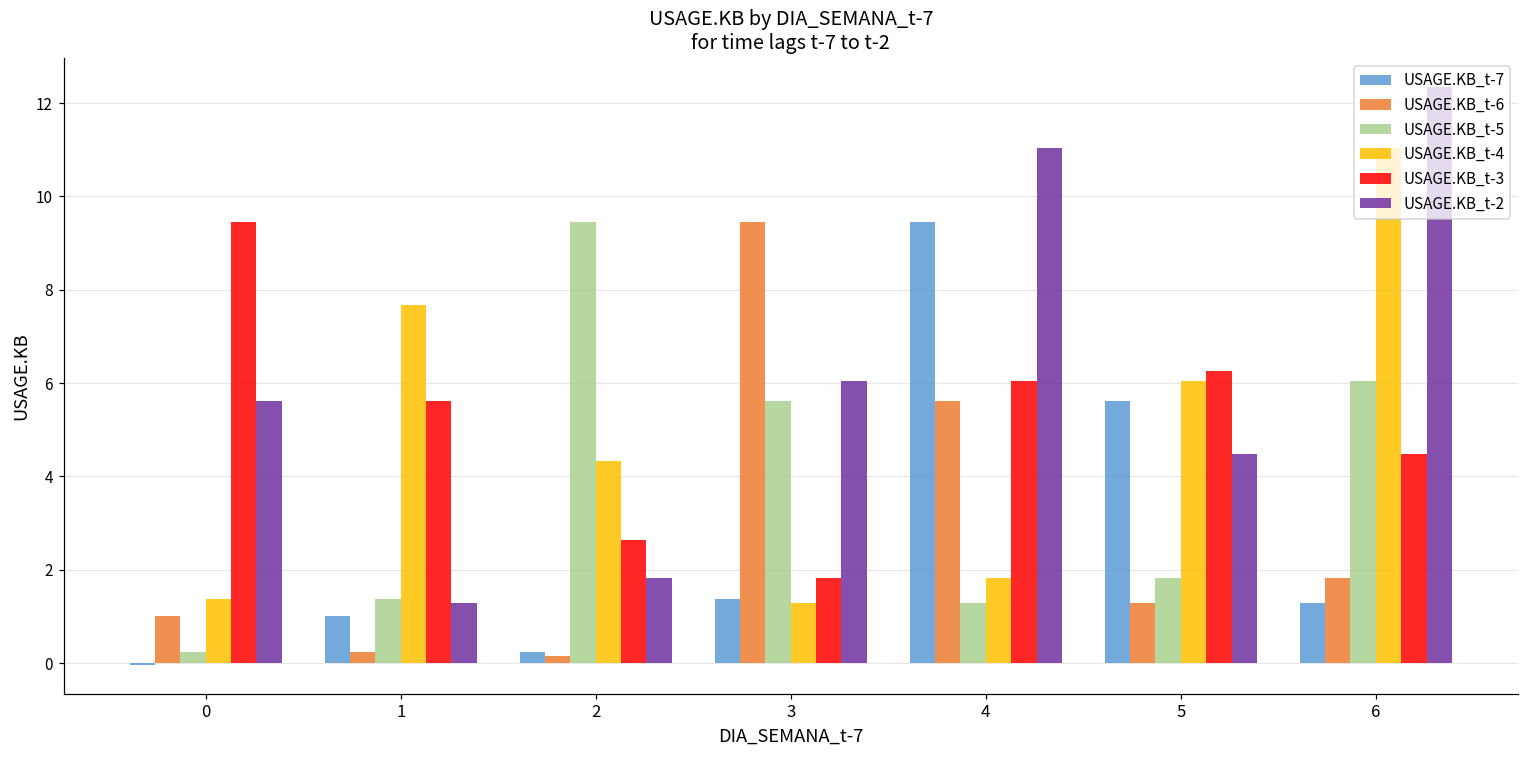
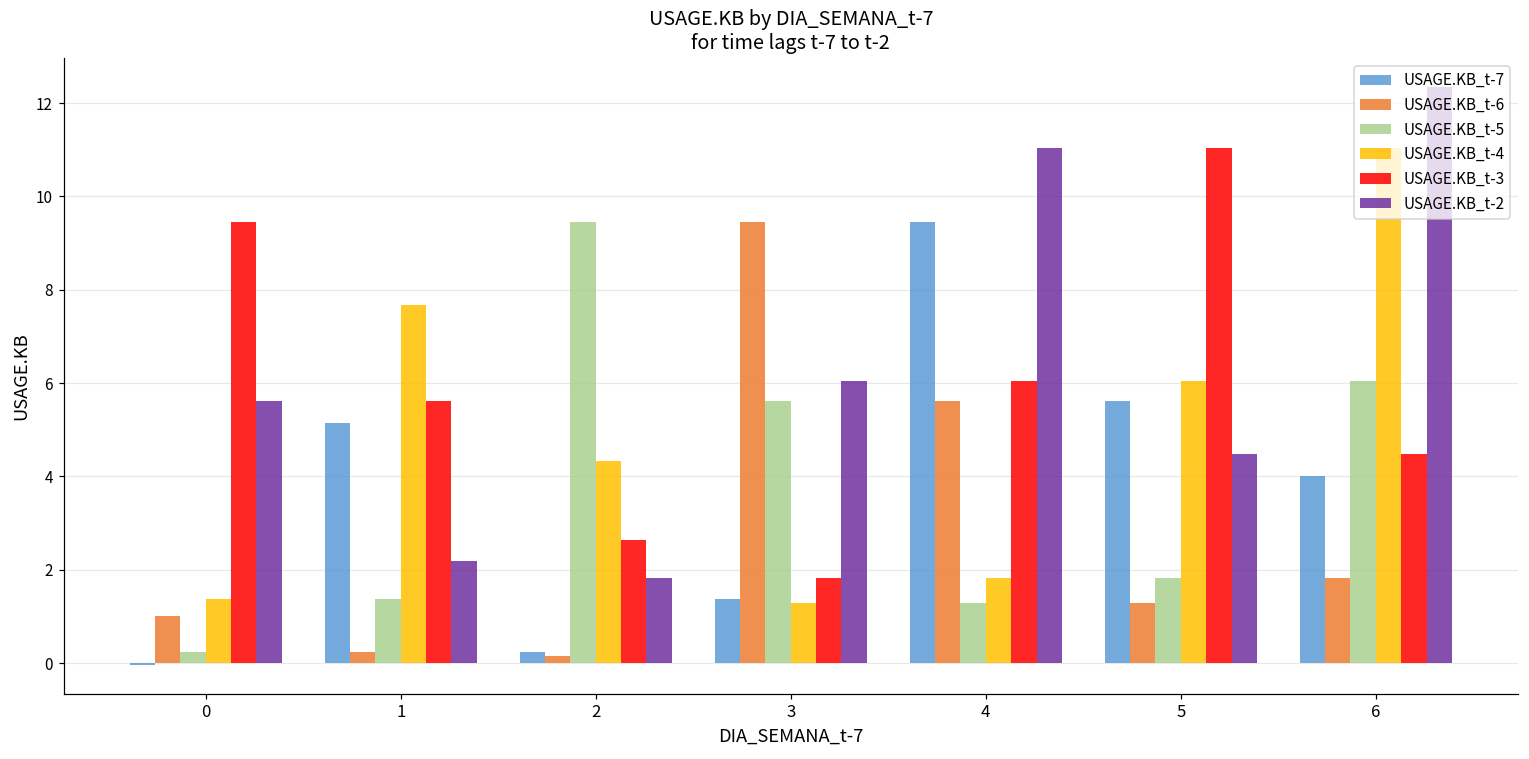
  {
    "USAGE.KB_t-7": {
-     "1": 1.0,
+     "1": 5.1,
      "2": 0.2,
      "3": 1.4,
      "4": 9.5,
      "5": 5.6,
-     "6": 1.3
+     "6": 4.0
    },
    "USAGE.KB_t-6": {
      "0": 1.0,
      "1": 0.2,
      "2": 0.1,
      "3": 9.5,
      "4": 5.6,
      "5": 1.3,
      "6": 1.8
    },
    "USAGE.KB_t-5": {
      "0": 0.2,
      "1": 1.4,
      "2": 9.5,
      "3": 5.6,
      "4": 1.3,
      "5": 1.8,
      "6": 6.0
    },
    "USAGE.KB_t-4": {
      "0": 1.4,
      "1": 7.7,
      "2": 4.3,
      "3": 1.3,
      "4": 1.8,
      "5": 6.0
    },
    "USAGE.KB_t-3": {
      "0": 9.5,
      "1": 5.6,
      "2": 2.6,
      "3": 1.8,
      "4": 6.0,
-     "5": 6.3,
+     "5": 11.0,
      "6": 4.5
    },
    "USAGE.KB_t-2": {
      "0": 5.6,
-     "1": 1.3,
+     "1": 2.2,
      "2": 1.8,
      "3": 6.0,
      "4": 11.0,
      "5": 4.5
    }
  }
